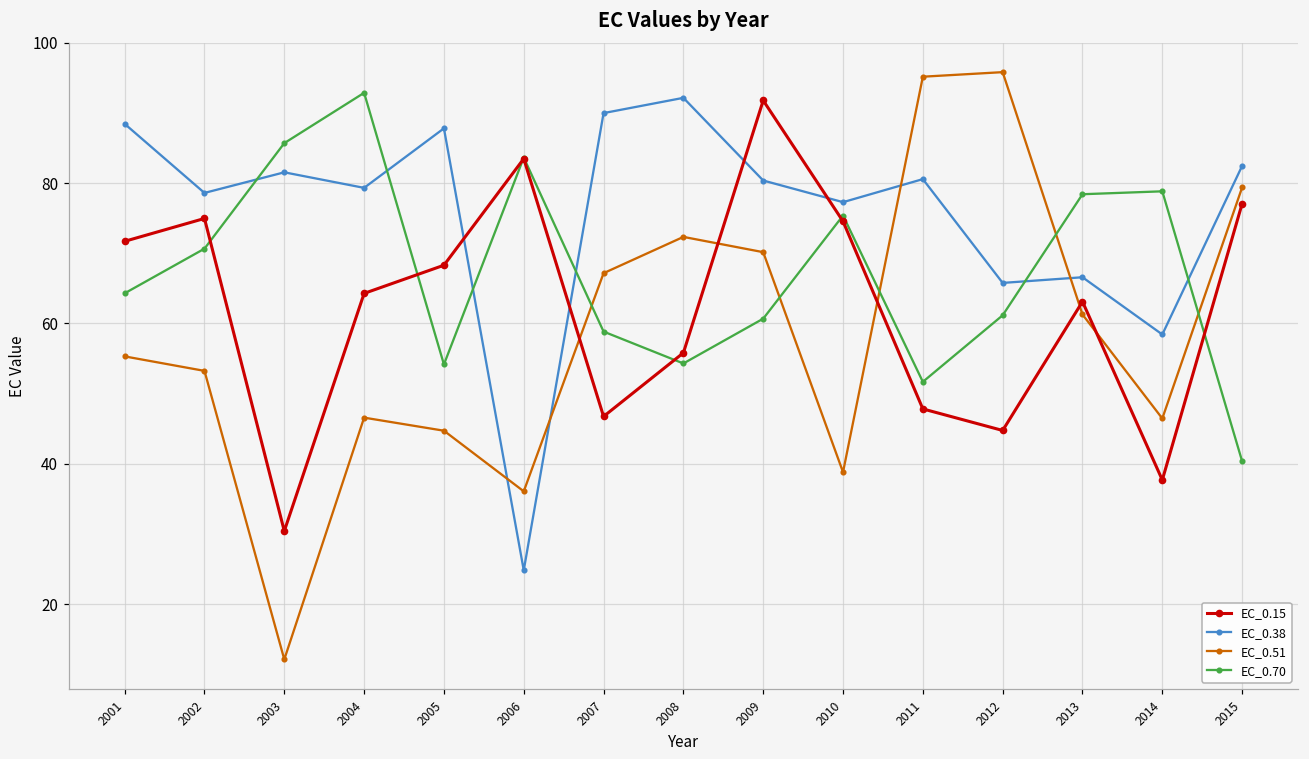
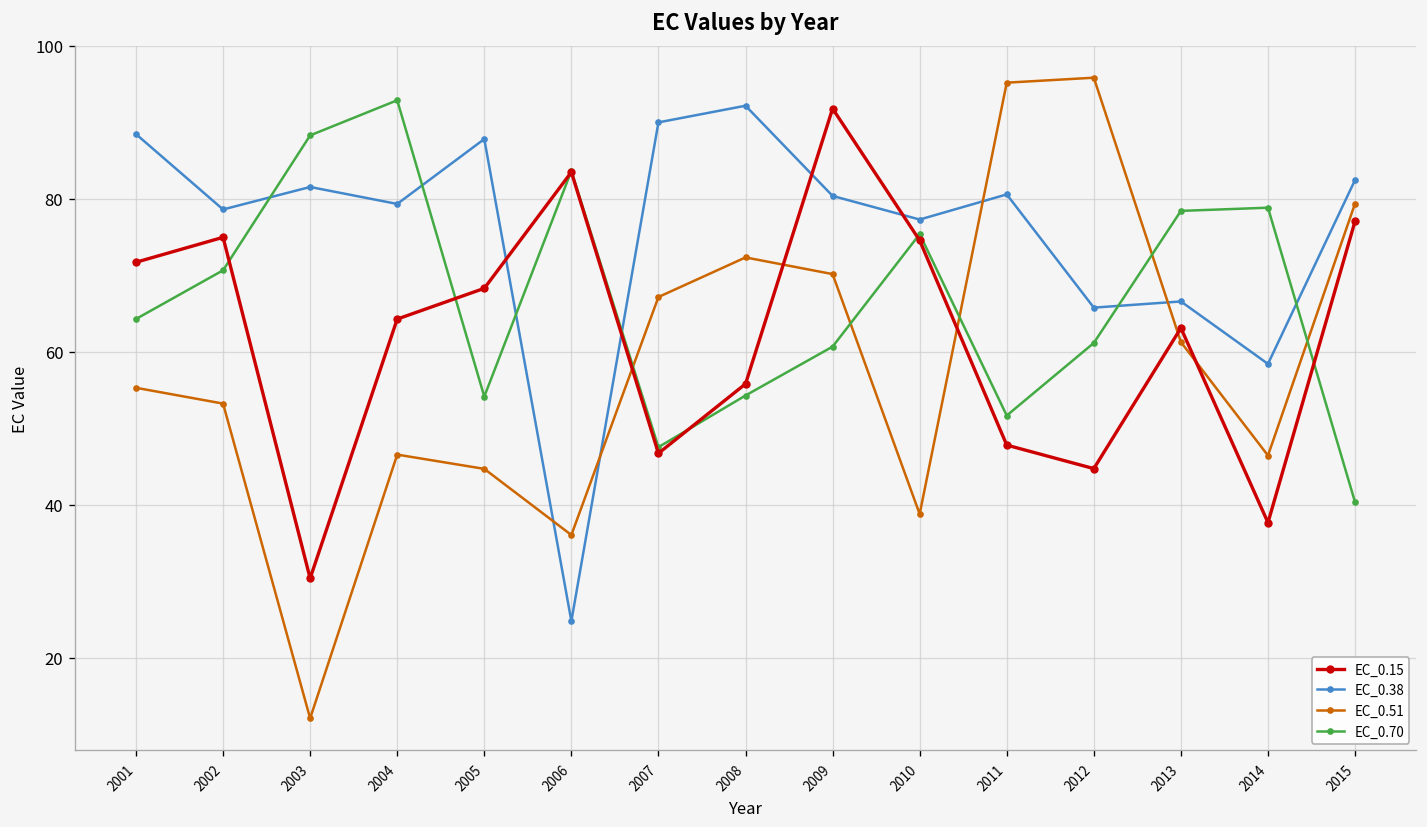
  {
    "EC_0.15": {
      "2001": 72,
      "2002": 75,
      "2003": 30,
      "2004": 64,
      "2005": 68,
      "2007": 47,
      "2008": 56,
      "2009": 92,
      "2010": 75,
      "2011": 48,
      "2012": 45,
      "2013": 63,
      "2014": 38,
      "2015": 77
    },
    "EC_0.38": {
      "2001": 88,
      "2002": 79,
      "2003": 82,
      "2004": 79,
      "2005": 88,
      "2006": 25,
      "2007": 90,
      "2008": 92,
      "2009": 80,
      "2010": 77,
      "2011": 81,
      "2012": 66,
      "2013": 67,
      "2014": 58,
      "2015": 82
    },
    "EC_0.51": {
      "2001": 55,
      "2002": 53,
      "2003": 12,
      "2004": 47,
      "2005": 45,
      "2006": 36,
      "2007": 67,
      "2008": 72,
      "2009": 70,
      "2010": 39,
      "2011": 95,
      "2012": 96,
      "2013": 61,
      "2014": 46,
      "2015": 79
    },
    "EC_0.70": {
      "2001": 64,
      "2002": 71,
-     "2003": 86,
+     "2003": 88,
      "2004": 93,
      "2005": 54,
-     "2007": 59,
+     "2007": 48,
      "2008": 54,
      "2009": 61,
      "2010": 75,
      "2011": 52,
      "2012": 61,
      "2013": 78,
      "2014": 79,
      "2015": 40
    }
  }
